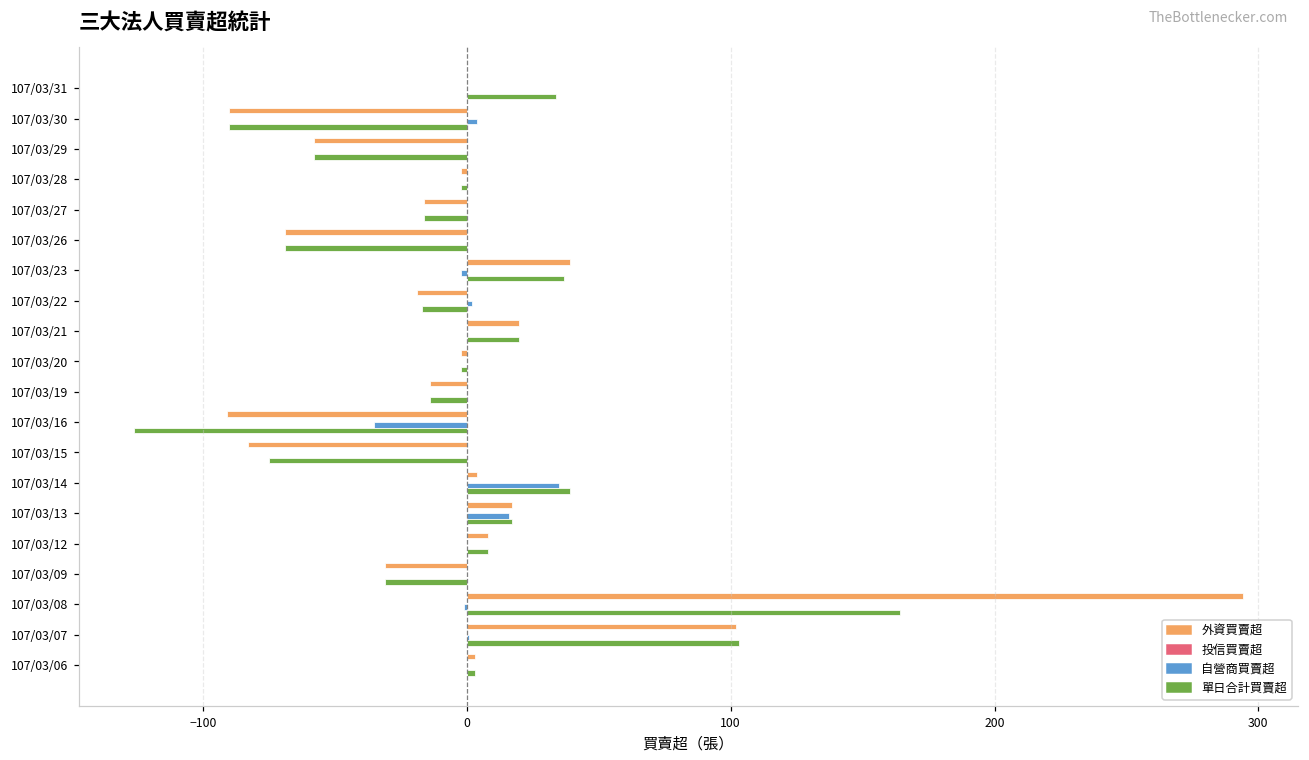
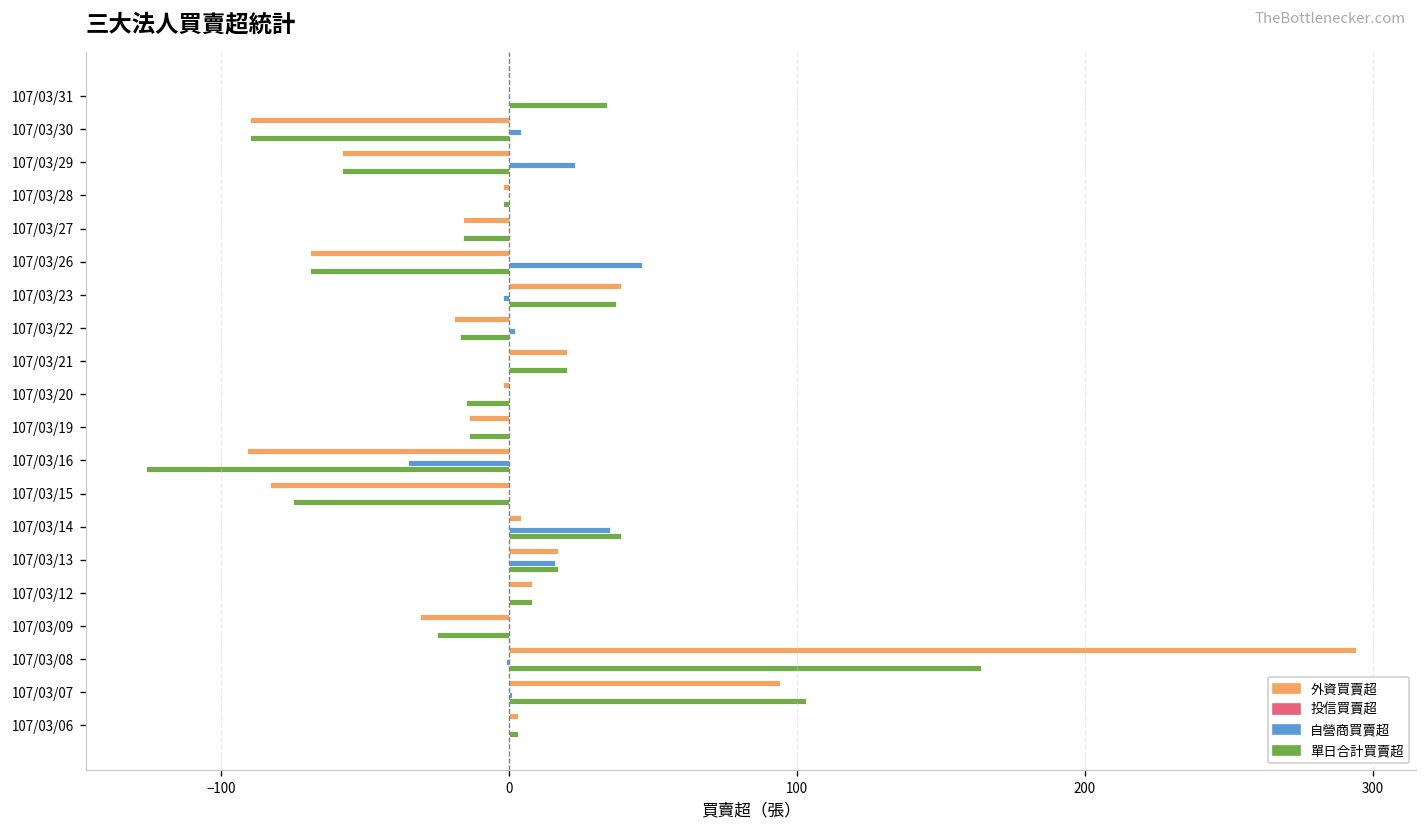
  {
    "外資買賣超": {
      "107/03/31": 0,
      "107/03/30": -90,
      "107/03/29": -58,
      "107/03/28": -2,
      "107/03/27": -16,
      "107/03/26": -69,
      "107/03/23": 39,
      "107/03/22": -19,
      "107/03/21": 20,
      "107/03/20": -2,
      "107/03/19": -14,
      "107/03/16": -91,
      "107/03/15": -83,
      "107/03/14": 4,
      "107/03/13": 17,
      "107/03/12": 8,
      "107/03/09": -31,
      "107/03/08": 294,
-     "107/03/07": 102,
+     "107/03/07": 94,
      "107/03/06": 3
    },
    "投信買賣超": {
      "107/03/31": 0,
      "107/03/30": 0,
      "107/03/29": 0,
      "107/03/28": 0,
      "107/03/27": 0,
      "107/03/26": 0,
      "107/03/23": 0,
      "107/03/22": 0,
      "107/03/21": 0,
      "107/03/20": 0,
      "107/03/19": 0,
      "107/03/16": 0,
      "107/03/15": 0,
      "107/03/14": 0,
      "107/03/13": 0,
      "107/03/12": 0,
      "107/03/09": 0,
      "107/03/08": 0,
      "107/03/07": 0,
      "107/03/06": 0
    },
    "自營商買賣超": {
      "107/03/31": 0,
      "107/03/30": 4,
-     "107/03/29": 0,
+     "107/03/29": 23,
      "107/03/28": 0,
      "107/03/27": 0,
-     "107/03/26": 0,
+     "107/03/26": 46,
      "107/03/23": -2,
      "107/03/22": 2,
      "107/03/21": 0,
      "107/03/20": 0,
      "107/03/19": 0,
      "107/03/16": -35,
      "107/03/15": 0,
      "107/03/14": 35,
      "107/03/13": 16,
      "107/03/12": 0,
      "107/03/09": 0,
      "107/03/06": 0
    },
    "單日合計買賣超": {
      "107/03/31": 34,
      "107/03/30": -90,
      "107/03/29": -58,
      "107/03/28": -2,
      "107/03/27": -16,
      "107/03/26": -69,
      "107/03/23": 37,
      "107/03/22": -17,
      "107/03/21": 20,
-     "107/03/20": -2,
+     "107/03/20": -15,
      "107/03/19": -14,
      "107/03/16": -126,
      "107/03/15": -75,
      "107/03/14": 39,
      "107/03/13": 17,
      "107/03/12": 8,
-     "107/03/09": -31,
+     "107/03/09": -25,
      "107/03/08": 164,
      "107/03/07": 103,
      "107/03/06": 3
    }
  }
